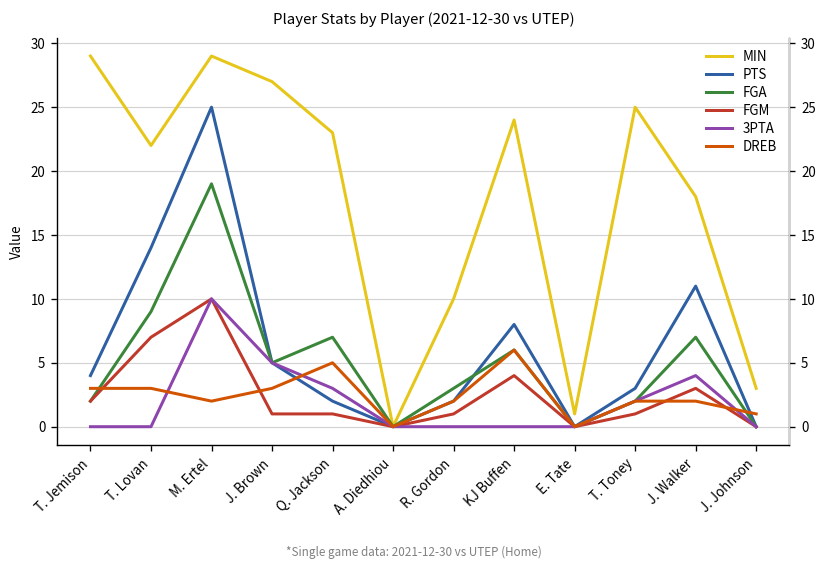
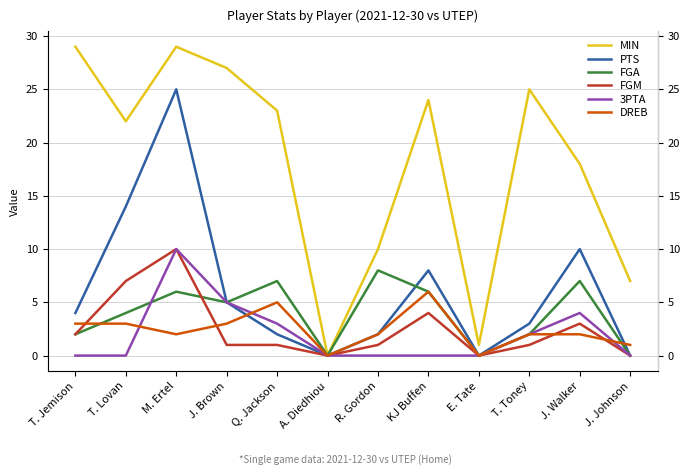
  {
    "MIN": {
      "T. Jemison": 29,
      "T. Lovan": 22,
      "M. Ertel": 29,
      "J. Brown": 27,
      "Q. Jackson": 23,
      "R. Gordon": 10,
      "KJ Buffen": 24,
      "E. Tate": 1,
      "T. Toney": 25,
      "J. Walker": 18,
-     "J. Johnson": 3
+     "J. Johnson": 7
    },
    "PTS": {
      "T. Jemison": 4,
      "T. Lovan": 14,
      "M. Ertel": 25,
      "Q. Jackson": 2,
      "KJ Buffen": 8,
      "T. Toney": 3,
-     "J. Walker": 11
+     "J. Walker": 10
    },
    "FGA": {
-     "T. Lovan": 9,
-     "M. Ertel": 19,
+     "T. Lovan": 4,
+     "M. Ertel": 6,
      "Q. Jackson": 7,
-     "R. Gordon": 3,
+     "R. Gordon": 8,
      "J. Walker": 7
    },
    "3PTA": {
      "T. Jemison": 0,
      "T. Lovan": 0,
      "Q. Jackson": 3,
      "R. Gordon": 0,
      "KJ Buffen": 0,
      "J. Walker": 4
    }
  }
